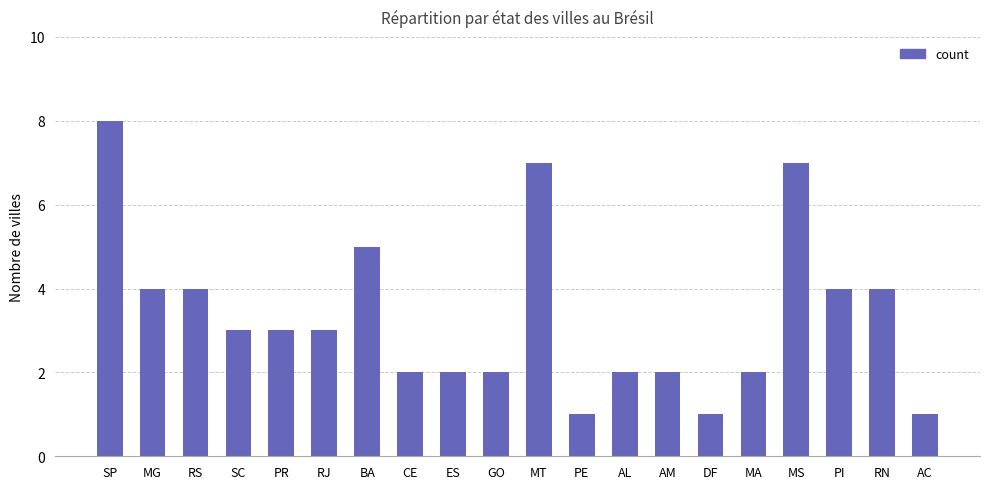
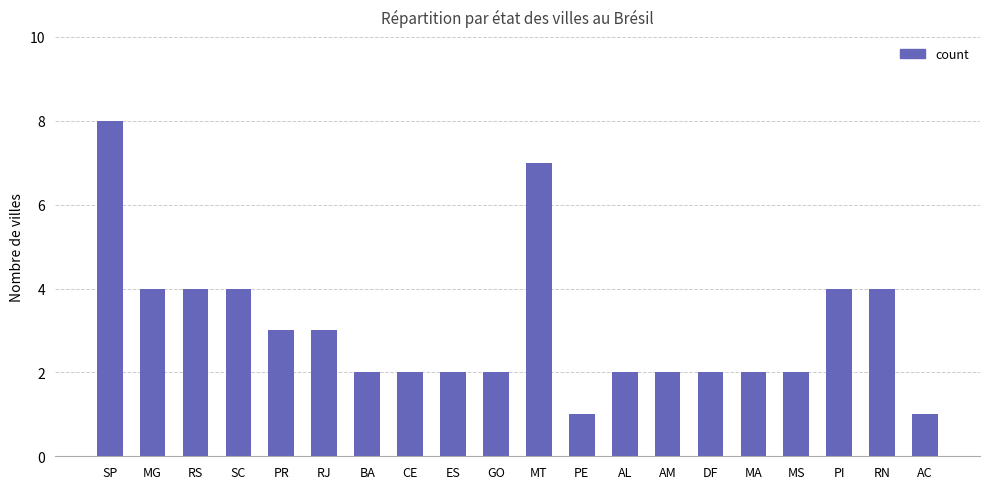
  {
    "SP": 8,
    "MG": 4,
    "RS": 4,
-   "SC": 3,
+   "SC": 4,
    "PR": 3,
    "RJ": 3,
-   "BA": 5,
+   "BA": 2,
    "CE": 2,
    "ES": 2,
    "GO": 2,
    "MT": 7,
    "PE": 1,
    "AL": 2,
    "AM": 2,
-   "DF": 1,
+   "DF": 2,
    "MA": 2,
-   "MS": 7,
+   "MS": 2,
    "PI": 4,
    "RN": 4,
    "AC": 1
  }
